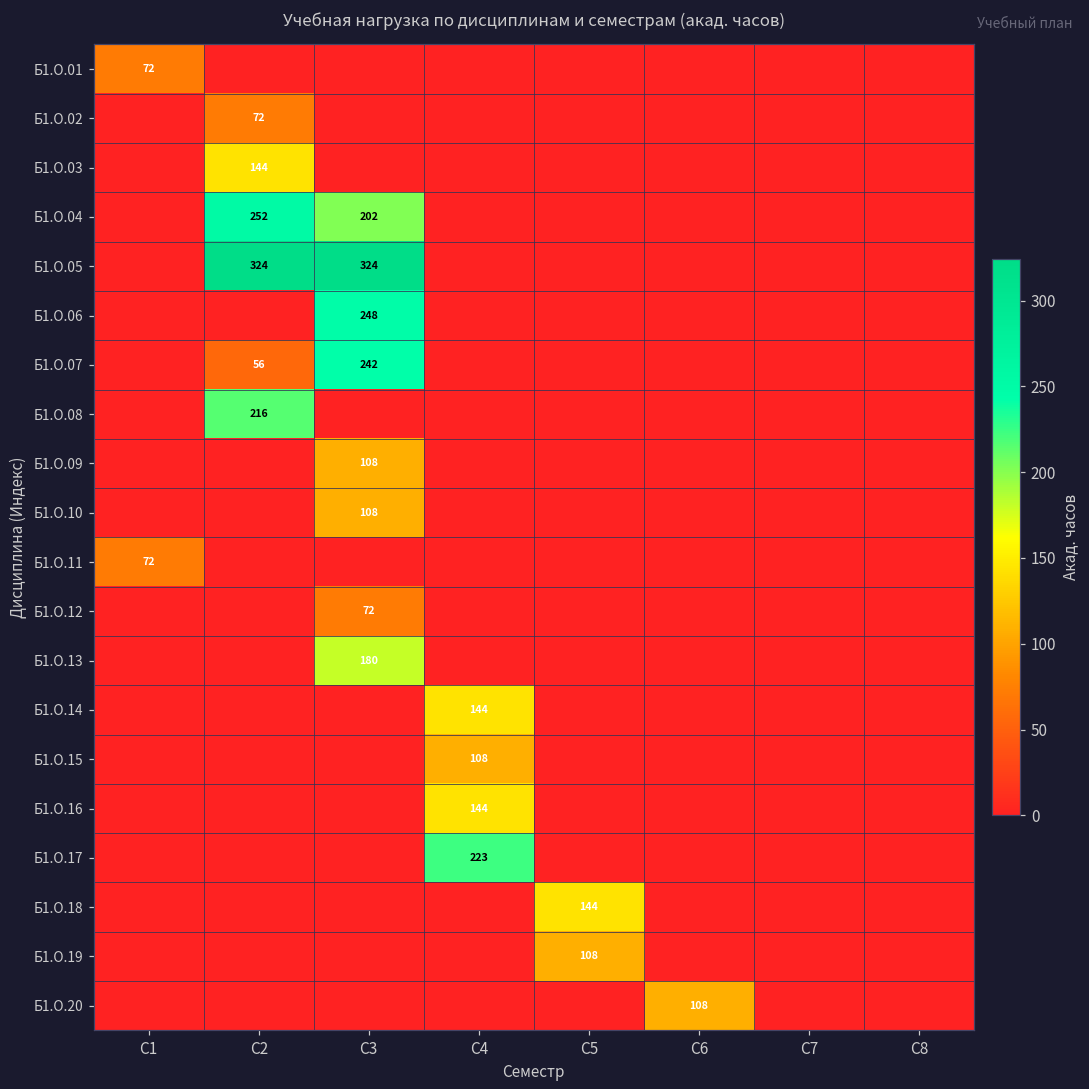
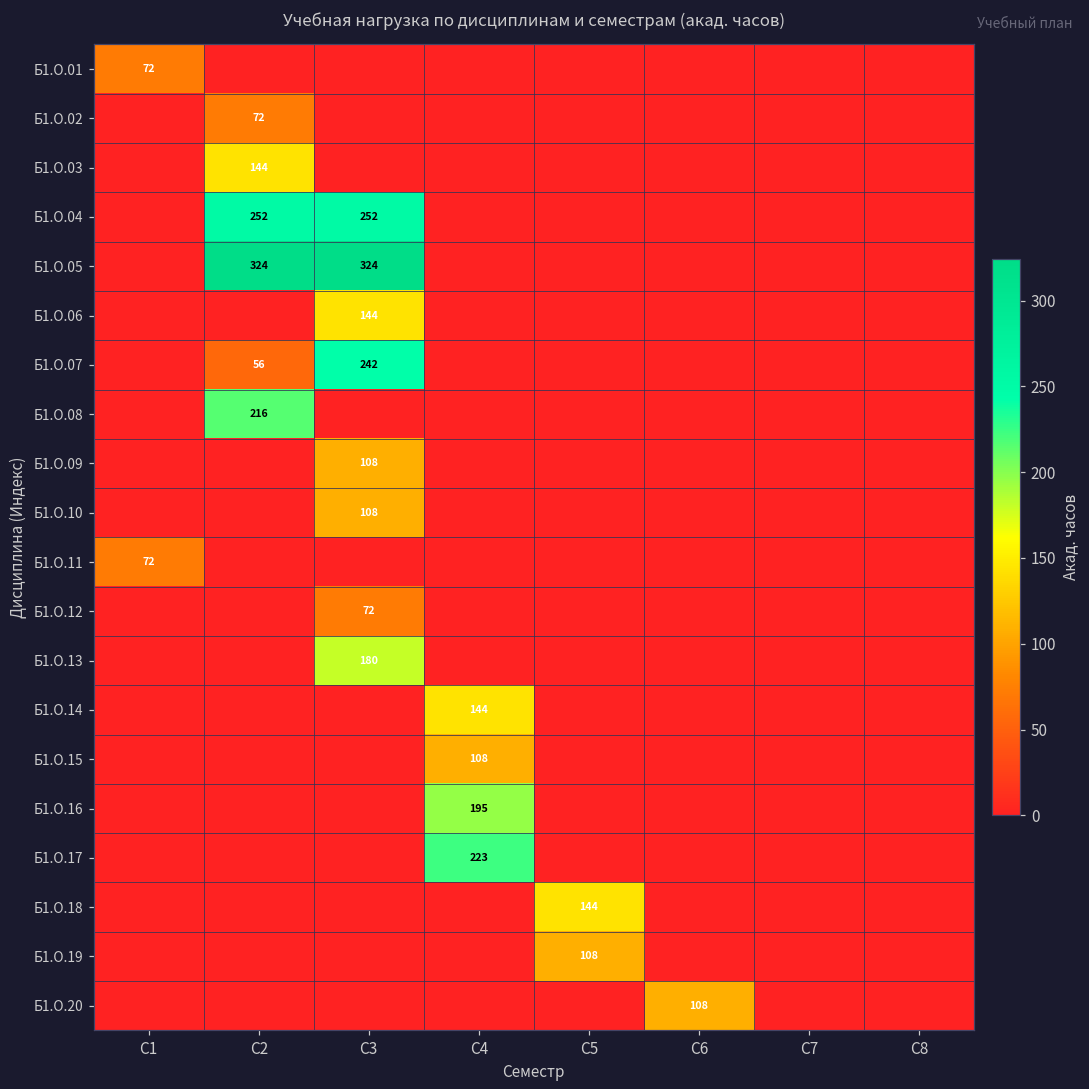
  {
    "Б1.О.01": {
      "С1": 72
    },
    "Б1.О.02": {
      "С2": 72
    },
    "Б1.О.03": {
      "С2": 144
    },
    "Б1.О.04": {
      "С2": 252,
-     "С3": 202
+     "С3": 252
    },
    "Б1.О.05": {
      "С2": 324,
      "С3": 324
    },
    "Б1.О.06": {
-     "С3": 248
+     "С3": 144
    },
    "Б1.О.07": {
      "С2": 56,
      "С3": 242
    },
    "Б1.О.08": {
      "С2": 216
    },
    "Б1.О.09": {
      "С3": 108
    },
    "Б1.О.10": {
      "С3": 108
    },
    "Б1.О.11": {
      "С1": 72
    },
    "Б1.О.12": {
      "С3": 72
    },
    "Б1.О.13": {
      "С3": 180
    },
    "Б1.О.14": {
      "С4": 144
    },
    "Б1.О.15": {
      "С4": 108
    },
    "Б1.О.16": {
-     "С4": 144
+     "С4": 195
    },
    "Б1.О.17": {
      "С4": 223
    },
    "Б1.О.18": {
      "С5": 144
    },
    "Б1.О.19": {
      "С5": 108
    },
    "Б1.О.20": {
      "С6": 108
    }
  }
